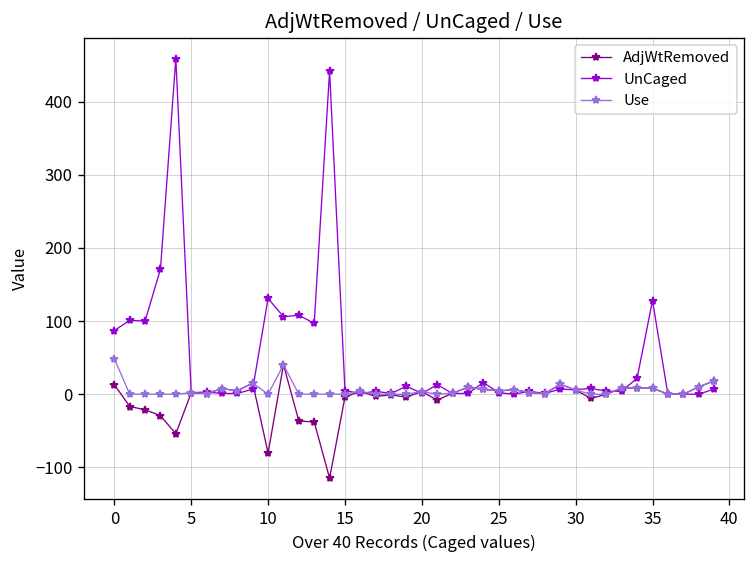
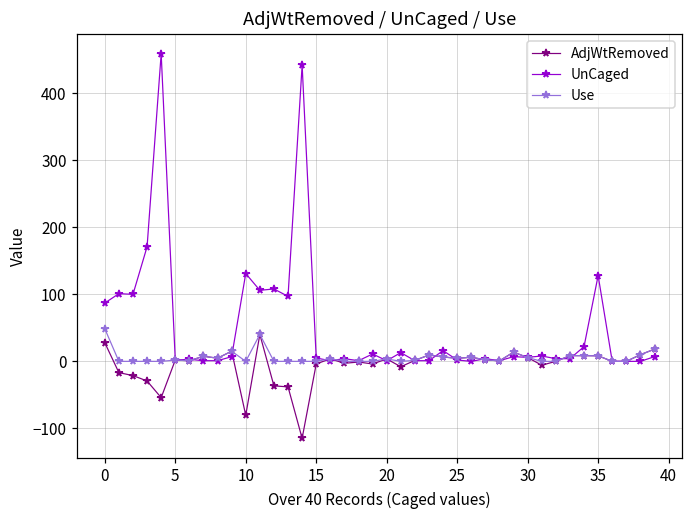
  {
    "AdjWtRemoved": {
-     "0": 10,
+     "0": 30,
      "10": -80
    },
    "UnCaged": {
      "0": 90,
      "10": 130,
      "15": 10,
      "35": 130
    },
    "Use": {
      "0": 50,
      "10": 0
    }
  }
